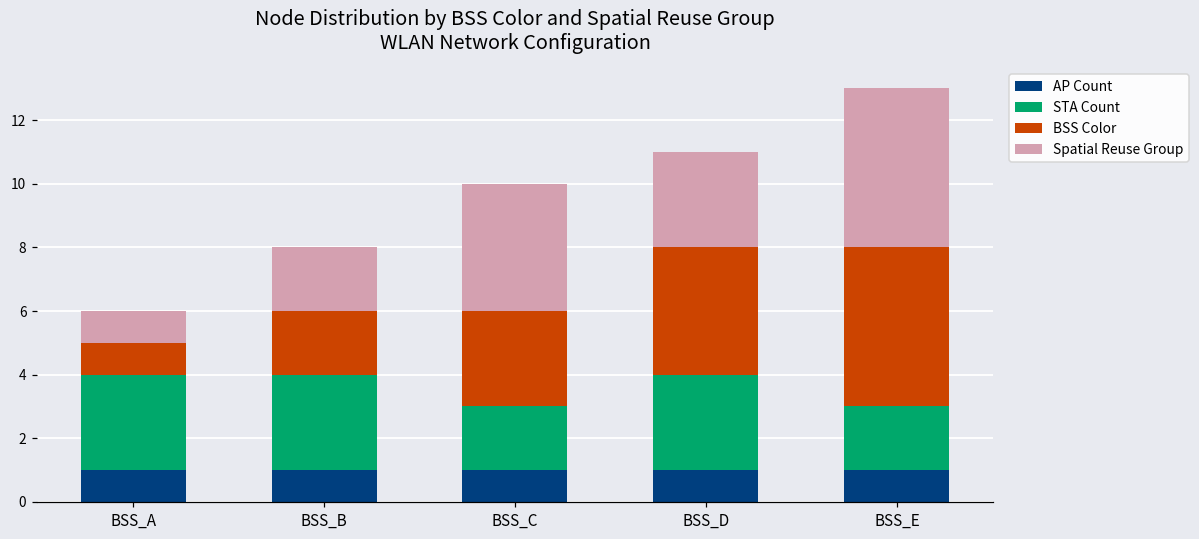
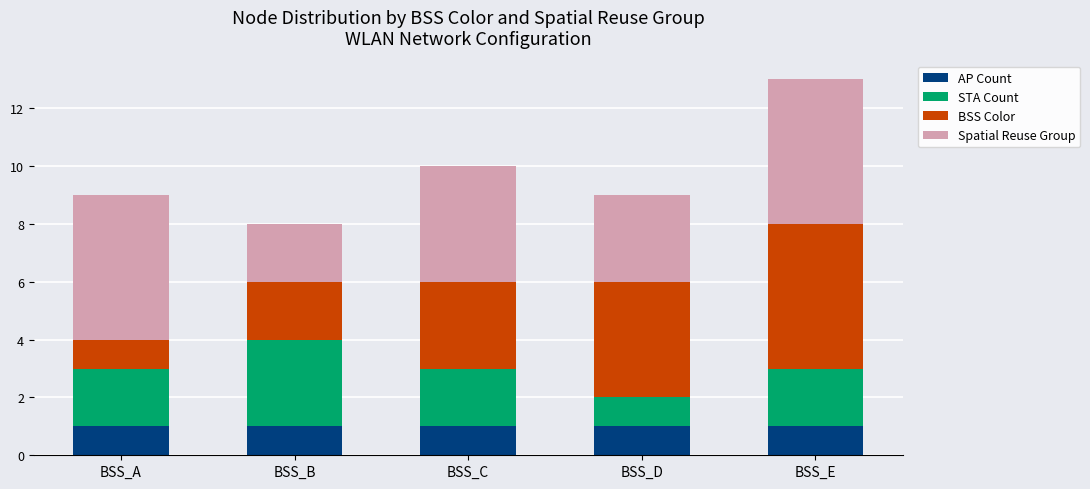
  {
    "AP Count": {
      "BSS_A": 1,
      "BSS_B": 1,
      "BSS_C": 1,
      "BSS_D": 1,
      "BSS_E": 1
    },
    "STA Count": {
-     "BSS_A": 3,
-     "BSS_D": 3
+     "BSS_A": 2,
+     "BSS_D": 1
    },
    "BSS Color": {
      "BSS_A": 1,
      "BSS_B": 2,
      "BSS_C": 3,
      "BSS_D": 4,
      "BSS_E": 5
    },
    "Spatial Reuse Group": {
-     "BSS_A": 1,
+     "BSS_A": 5,
      "BSS_B": 2,
      "BSS_C": 4,
      "BSS_D": 3,
      "BSS_E": 5
    }
  }
